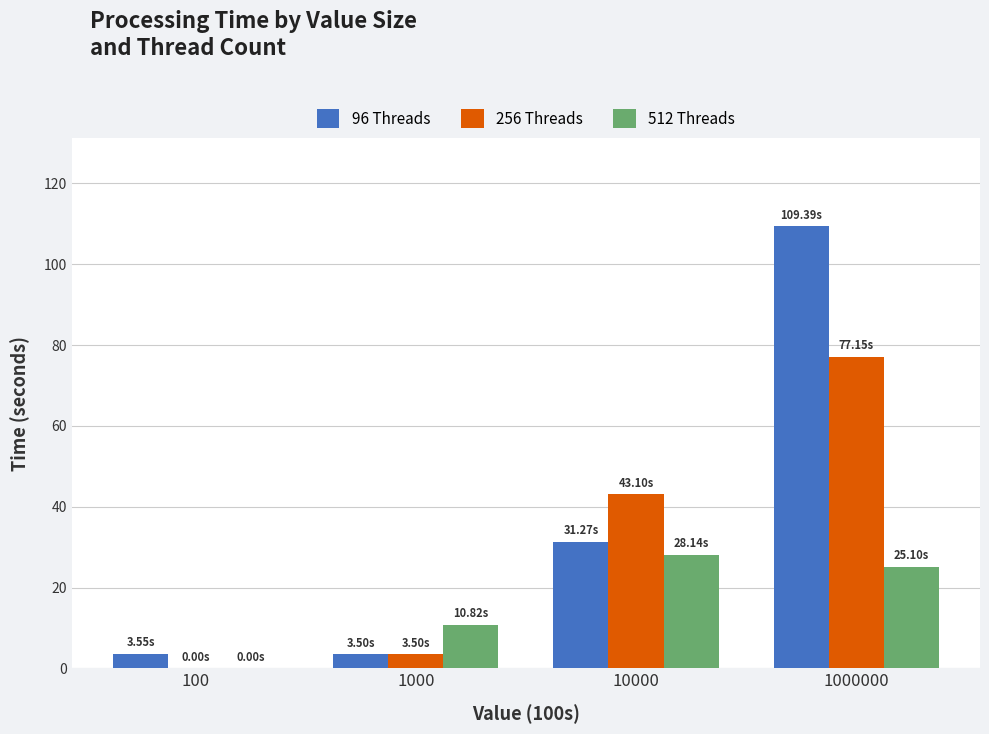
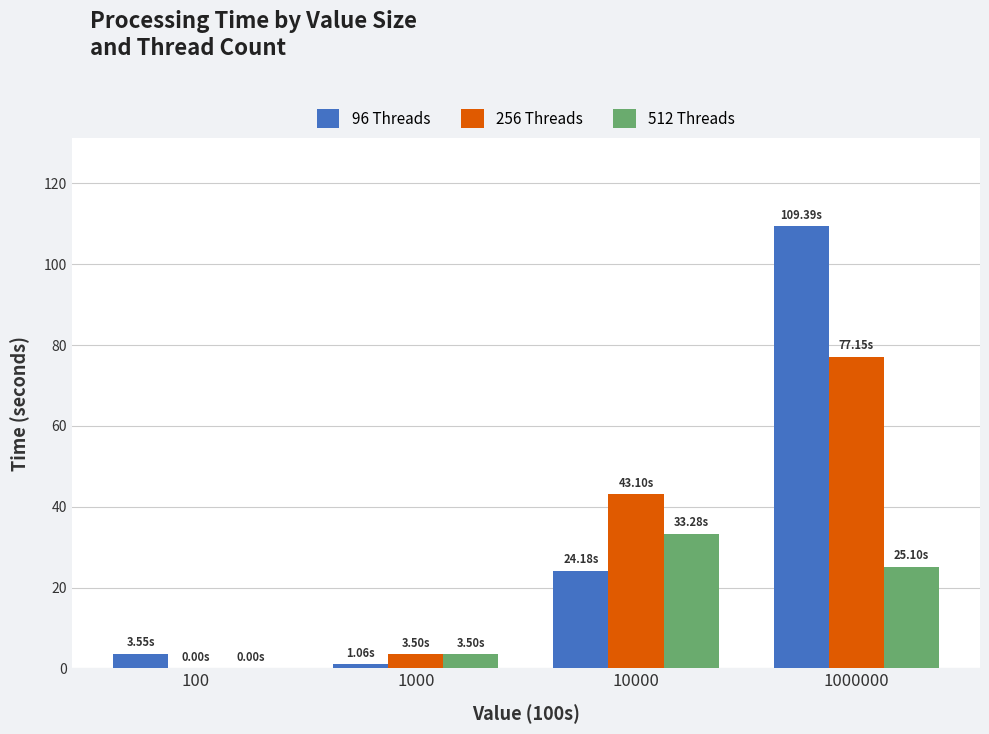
  {
    "96 Threads": {
      "100": "3.55s",
-     "1000": "3.50s",
-     "10000": "31.27s",
+     "1000": "1.06s",
+     "10000": "24.18s",
      "1000000": "109.39s"
    },
    "256 Threads": {
      "100": "0.00s",
      "1000": "3.50s",
      "10000": "43.10s",
      "1000000": "77.15s"
    },
    "512 Threads": {
      "100": "0.00s",
-     "1000": "10.82s",
-     "10000": "28.14s",
+     "1000": "3.50s",
+     "10000": "33.28s",
      "1000000": "25.10s"
    }
  }
